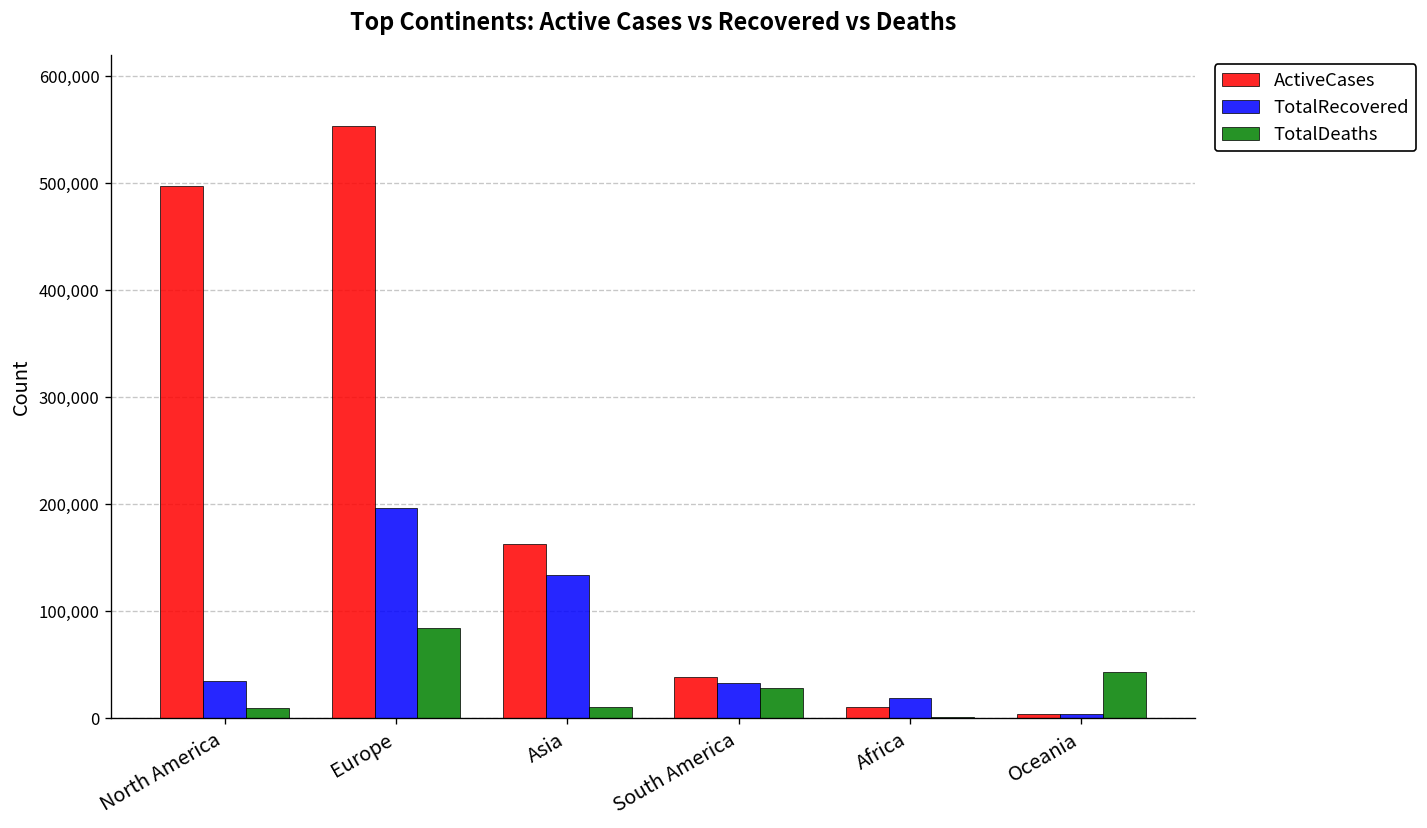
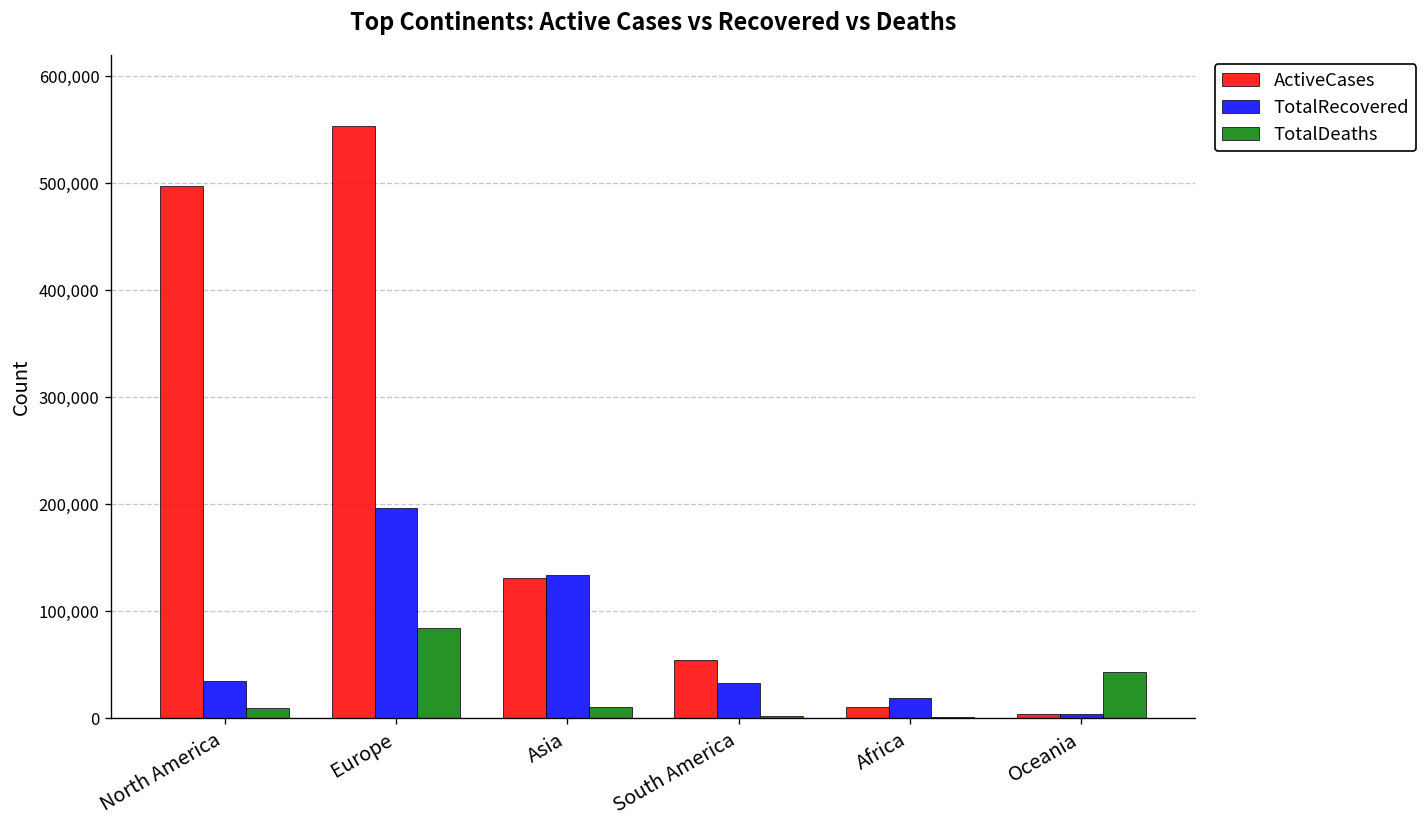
  {
    "ActiveCases": {
      "North America": "500,000",
      "Europe": "550,000",
-     "Asia": "160,000",
-     "South America": "40,000",
+     "Asia": "130,000",
+     "South America": "50,000",
      "Africa": "10,000",
      "Oceania": "0"
    },
    "TotalRecovered": {
      "North America": "30,000",
      "Europe": "200,000",
      "Asia": "130,000",
      "South America": "30,000",
      "Africa": "20,000",
      "Oceania": "0"
    },
    "TotalDeaths": {
      "North America": "10,000",
      "Europe": "80,000",
      "Asia": "10,000",
-     "South America": "30,000",
+     "South America": "0",
      "Oceania": "40,000"
    }
  }
